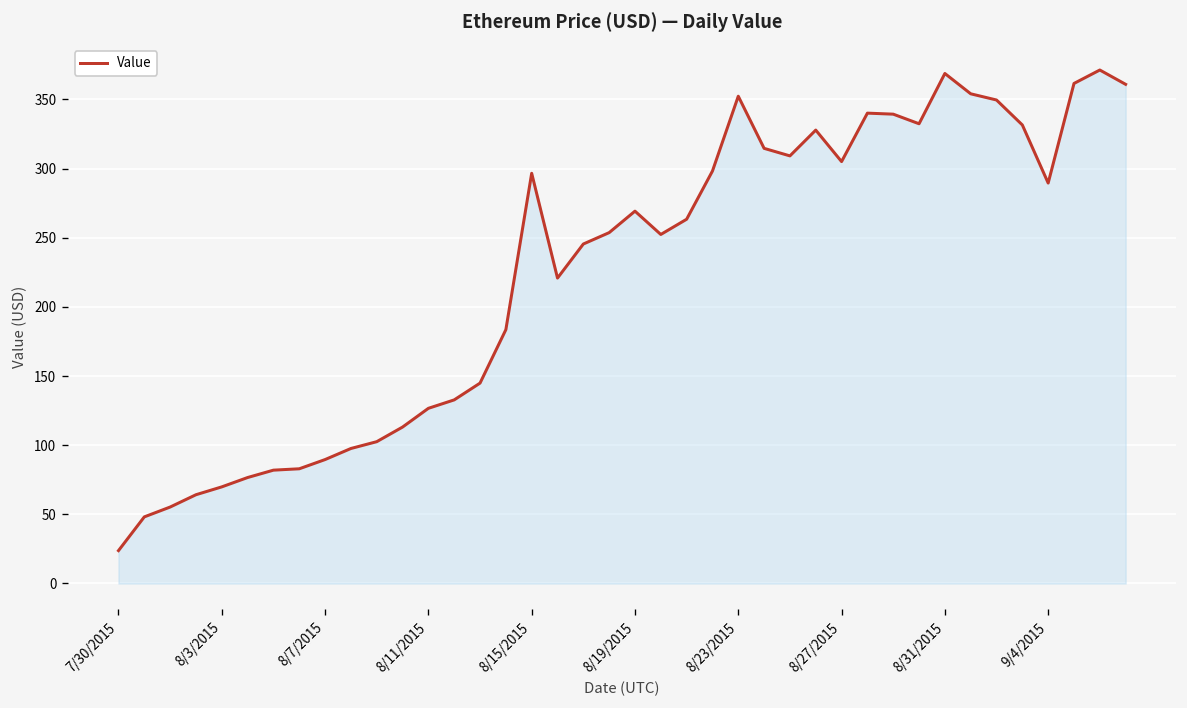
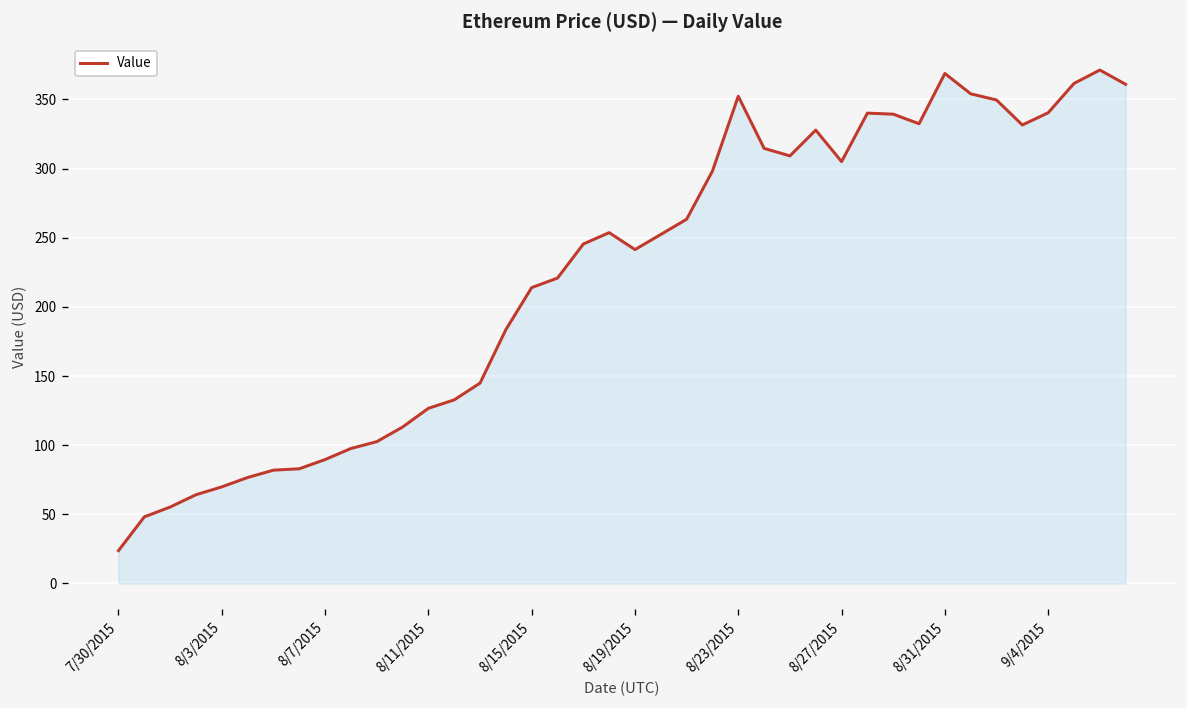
  {
    "7/30/2015": 24,
    "8/3/2015": 70,
    "8/7/2015": 90,
    "8/11/2015": 127,
-   "8/15/2015": 297,
-   "8/19/2015": 269,
+   "8/15/2015": 214,
+   "8/19/2015": 241,
    "8/23/2015": 352,
    "8/27/2015": 305,
    "8/31/2015": 369,
-   "9/4/2015": 290
+   "9/4/2015": 340
  }
